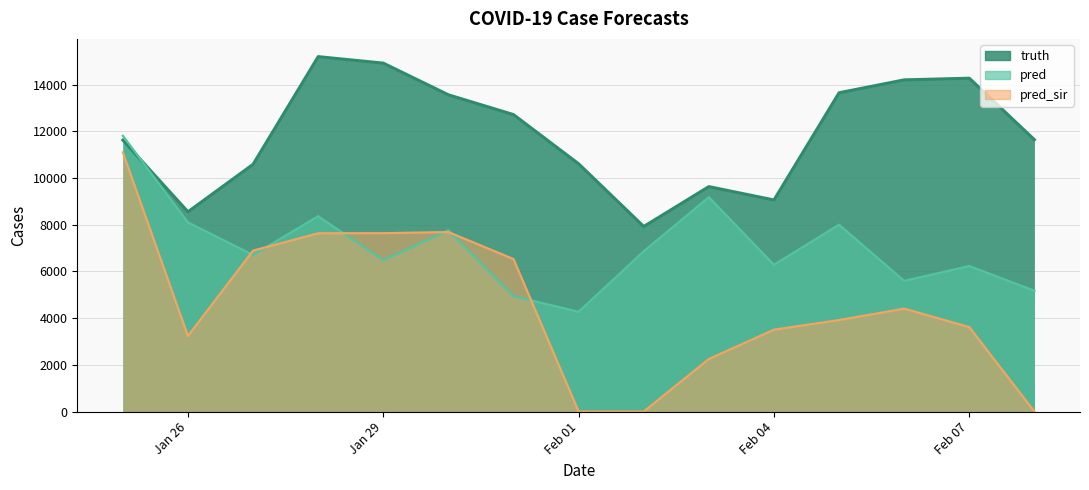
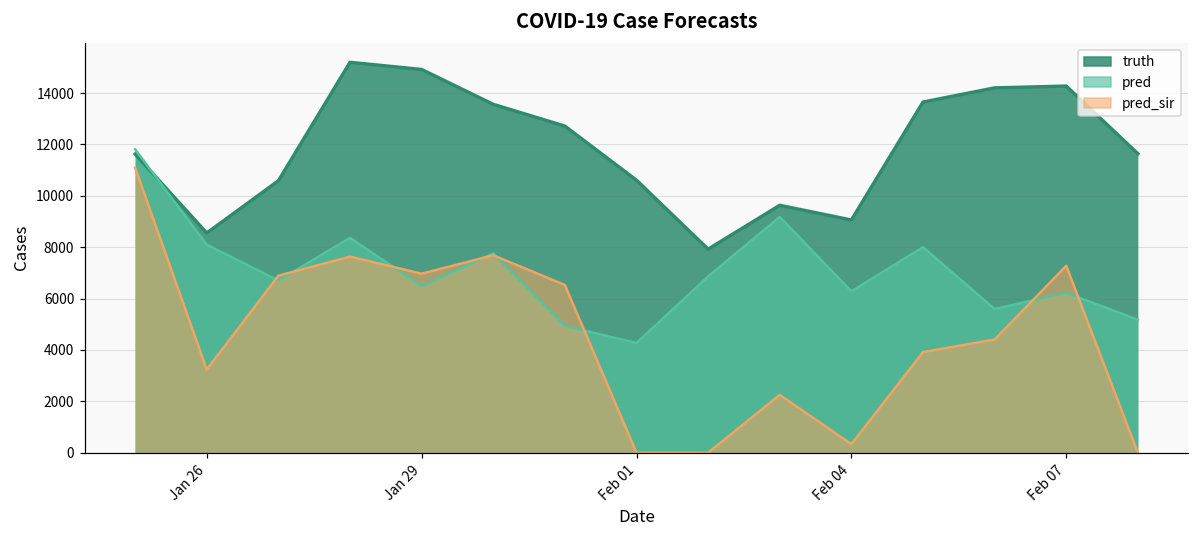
  {
    "truth": {
      "Jan 26": 8600,
      "Jan 29": 14900,
      "Feb 01": 10600,
      "Feb 04": 9100,
      "Feb 07": 14300
    },
    "pred": {
      "Jan 26": 8100,
      "Jan 29": 6500,
      "Feb 01": 4300,
      "Feb 04": 6300,
      "Feb 07": 6200
    },
    "pred_sir": {
      "Jan 26": 3200,
-     "Jan 29": 7600,
+     "Jan 29": 7000,
      "Feb 01": 0,
-     "Feb 04": 3500,
-     "Feb 07": 3600
+     "Feb 04": 300,
+     "Feb 07": 7300
    }
  }
